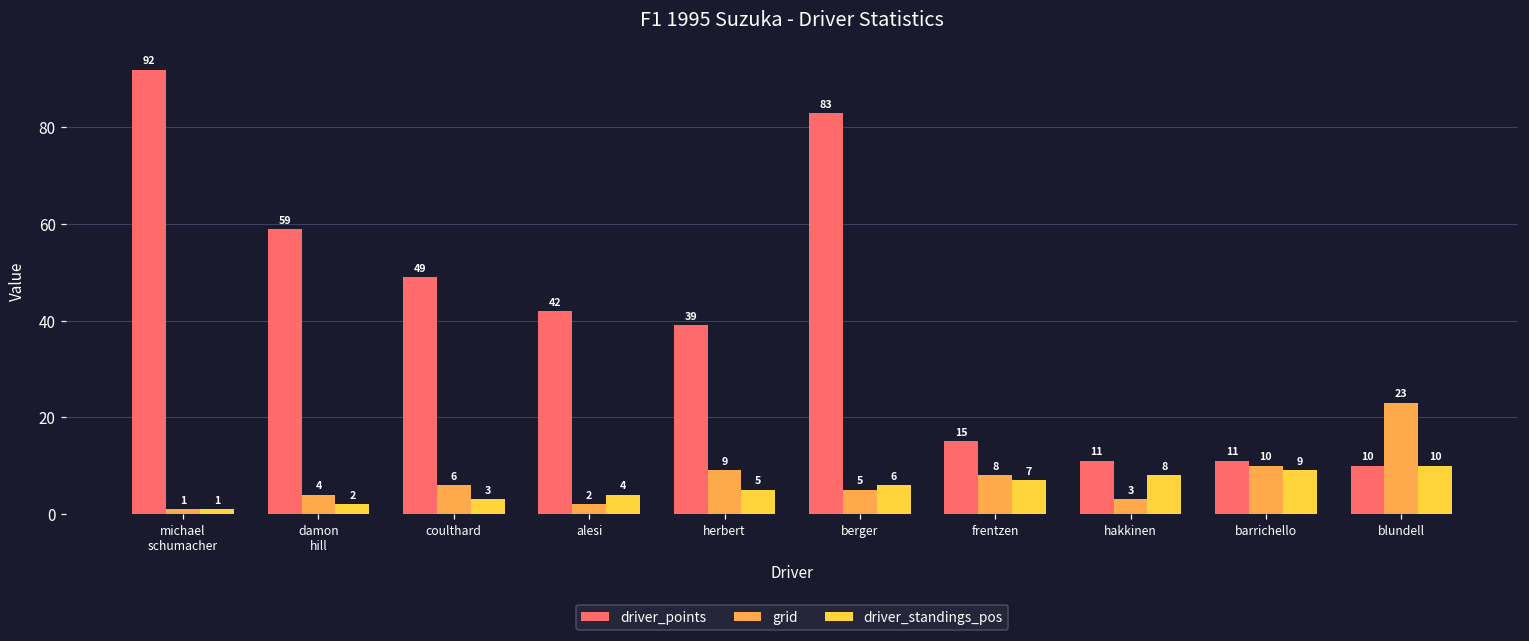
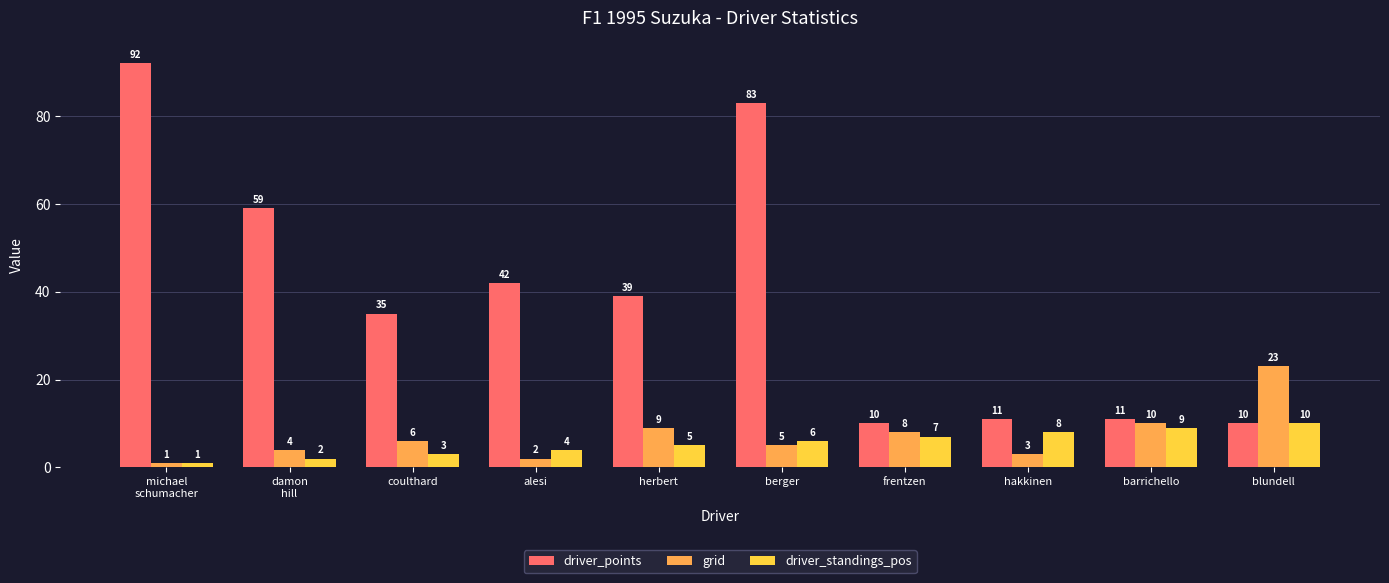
  {
    "driver_points": {
      "michael schumacher": 92,
      "damon hill": 59,
-     "coulthard": 49,
+     "coulthard": 35,
      "alesi": 42,
      "herbert": 39,
      "berger": 83,
-     "frentzen": 15,
+     "frentzen": 10,
      "hakkinen": 11,
      "barrichello": 11,
      "blundell": 10
    }
  }
